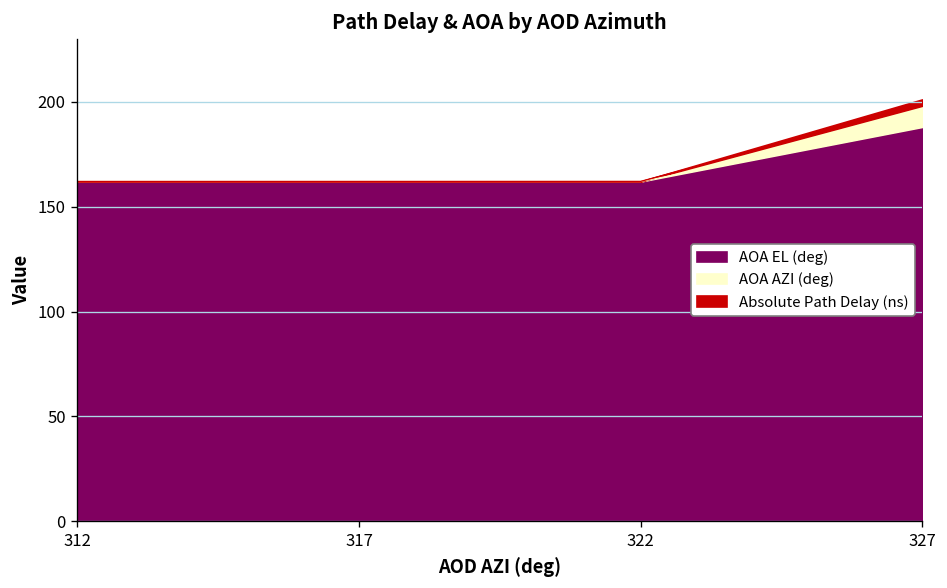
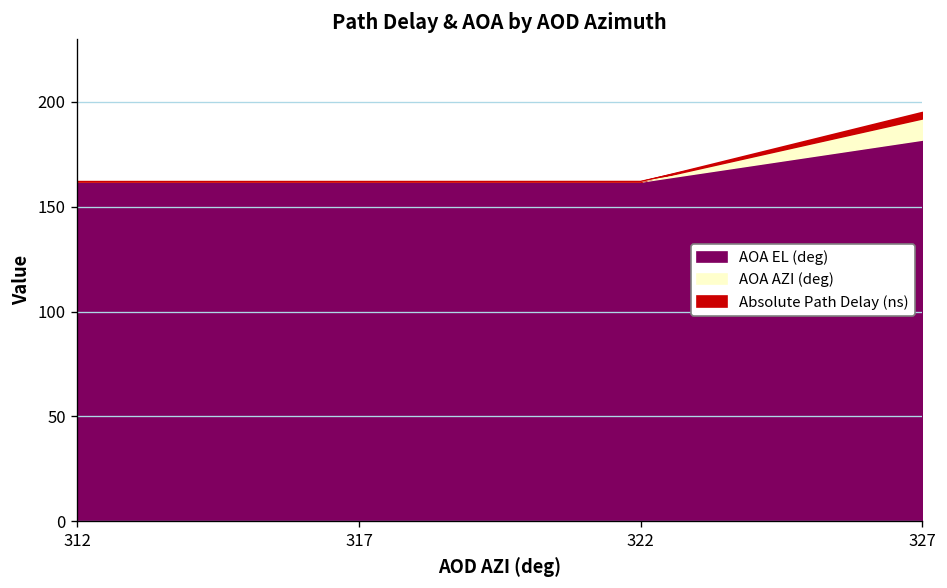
  {
    "AOA EL (deg)": {
-     "327": 188
+     "327": 182
    },
    "Absolute Path Delay (ns)": {
      "327": 3
    }
  }
